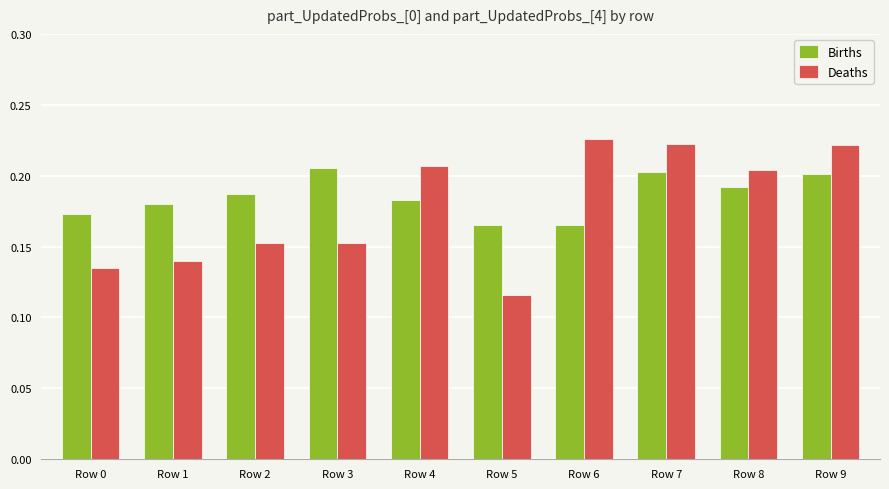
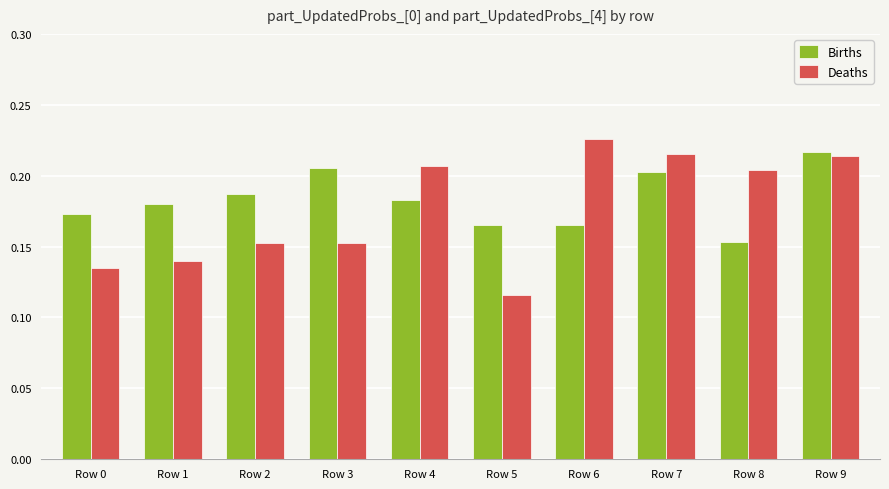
  {
    "Births": {
      "Row 0": 0.173,
      "Row 1": 0.180,
      "Row 2": 0.187,
      "Row 3": 0.205,
      "Row 4": 0.183,
      "Row 5": 0.165,
      "Row 6": 0.165,
      "Row 7": 0.202,
-     "Row 8": 0.192,
-     "Row 9": 0.201
+     "Row 8": 0.153,
+     "Row 9": 0.217
    },
    "Deaths": {
      "Row 0": 0.135,
      "Row 1": 0.140,
      "Row 2": 0.153,
      "Row 3": 0.152,
      "Row 4": 0.207,
      "Row 5": 0.116,
      "Row 6": 0.226,
-     "Row 7": 0.222,
+     "Row 7": 0.216,
      "Row 8": 0.204,
-     "Row 9": 0.221
+     "Row 9": 0.214
    }
  }
